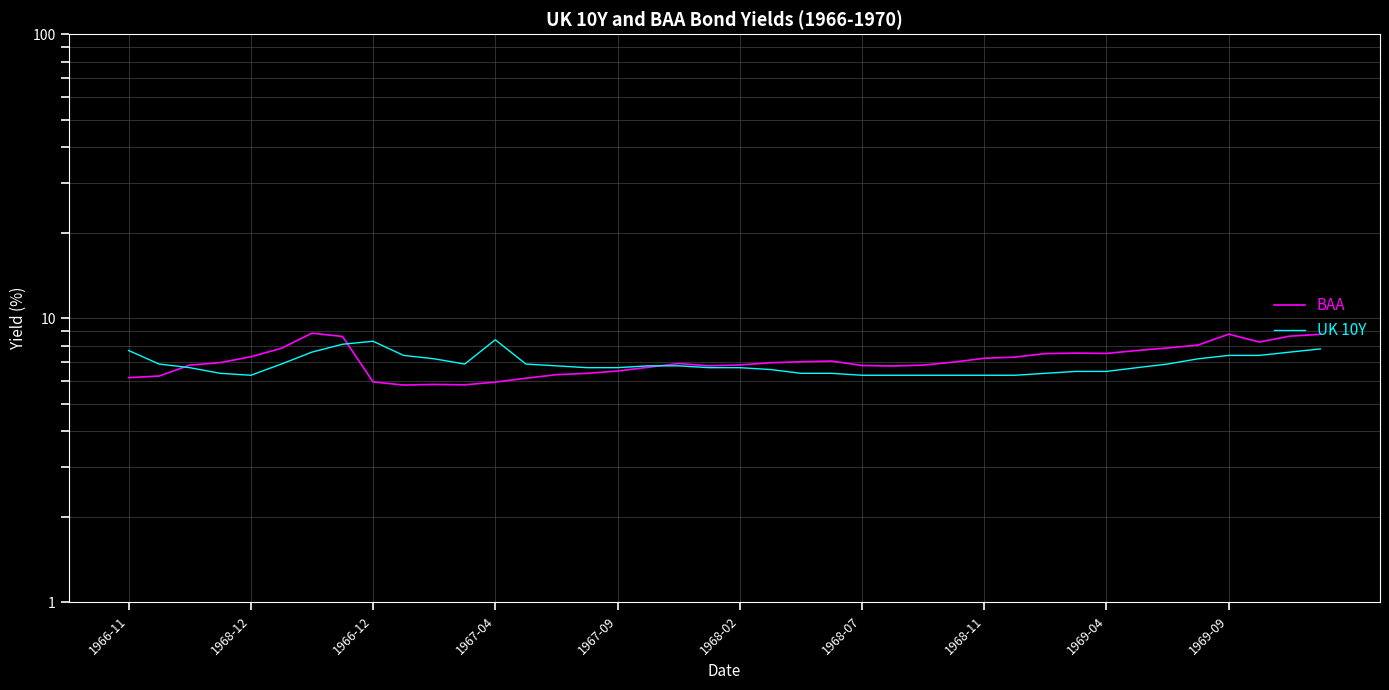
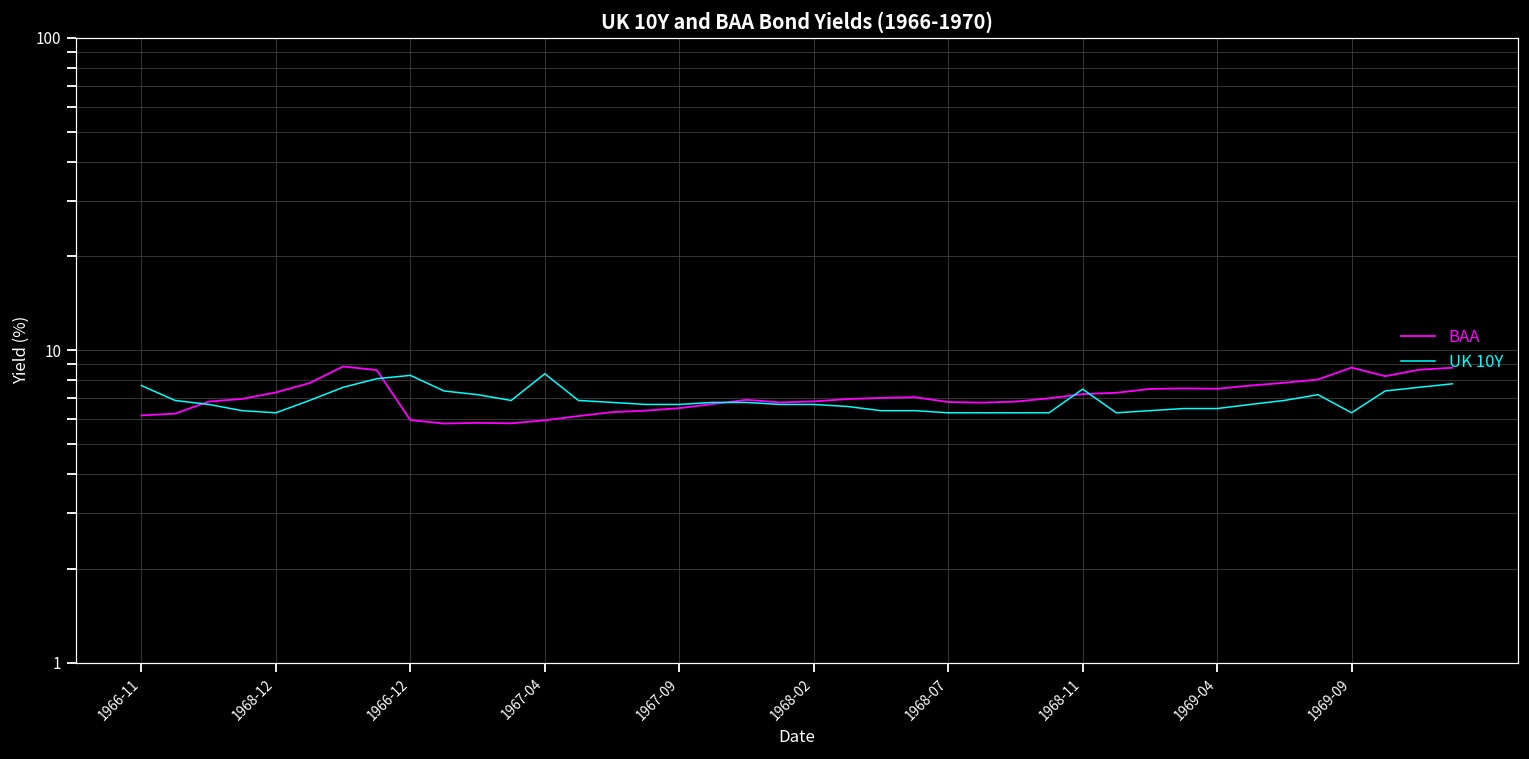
  {
    "BAA": {
      "1966-11": 6.2,
      "1968-12": 7.3,
      "1966-12": 6.0,
      "1967-04": 6.0,
      "1967-09": 6.5,
      "1968-02": 6.9,
      "1968-07": 6.8,
      "1968-11": 7.2,
      "1969-04": 7.5,
      "1969-09": 8.8
    },
    "UK 10Y": {
      "1966-11": 7.7,
      "1968-12": 6.3,
      "1966-12": 8.3,
      "1967-04": 8.4,
      "1967-09": 6.7,
      "1968-02": 6.7,
      "1968-07": 6.3,
-     "1968-11": 6.3,
+     "1968-11": 7.5,
      "1969-04": 6.5,
-     "1969-09": 7.4
+     "1969-09": 6.3
    }
  }
